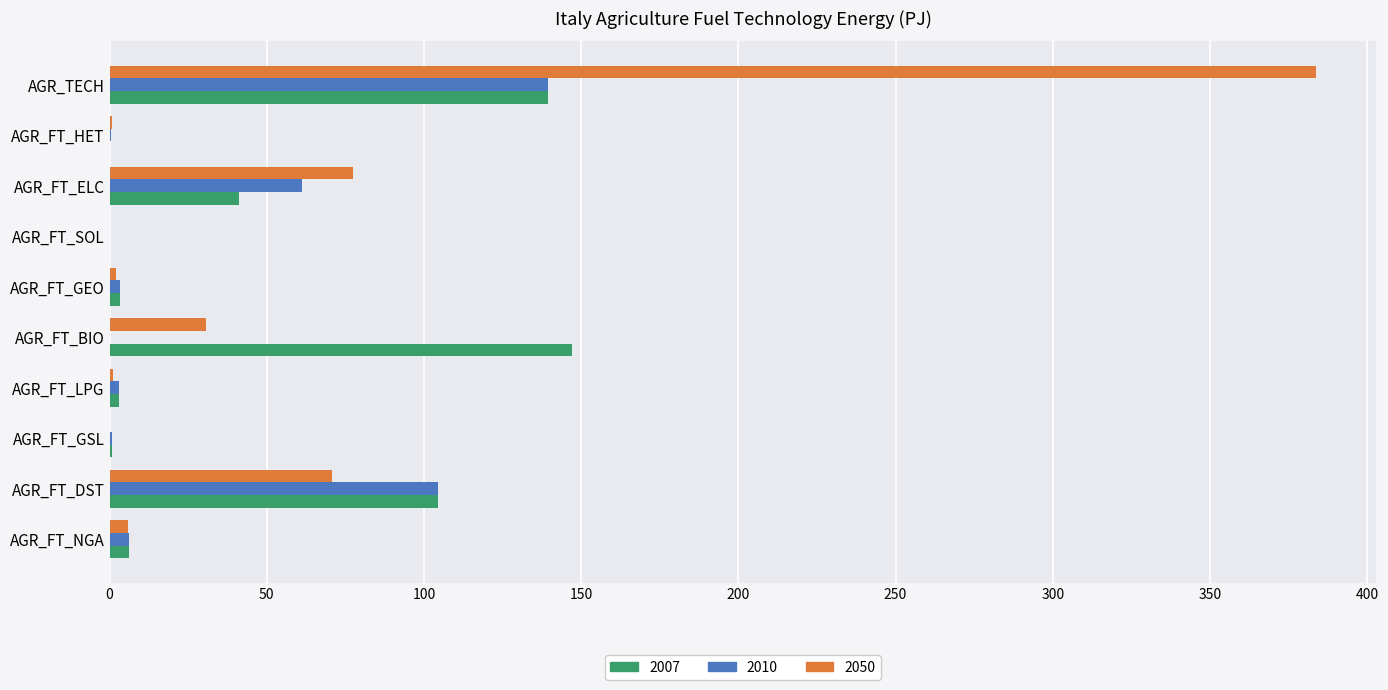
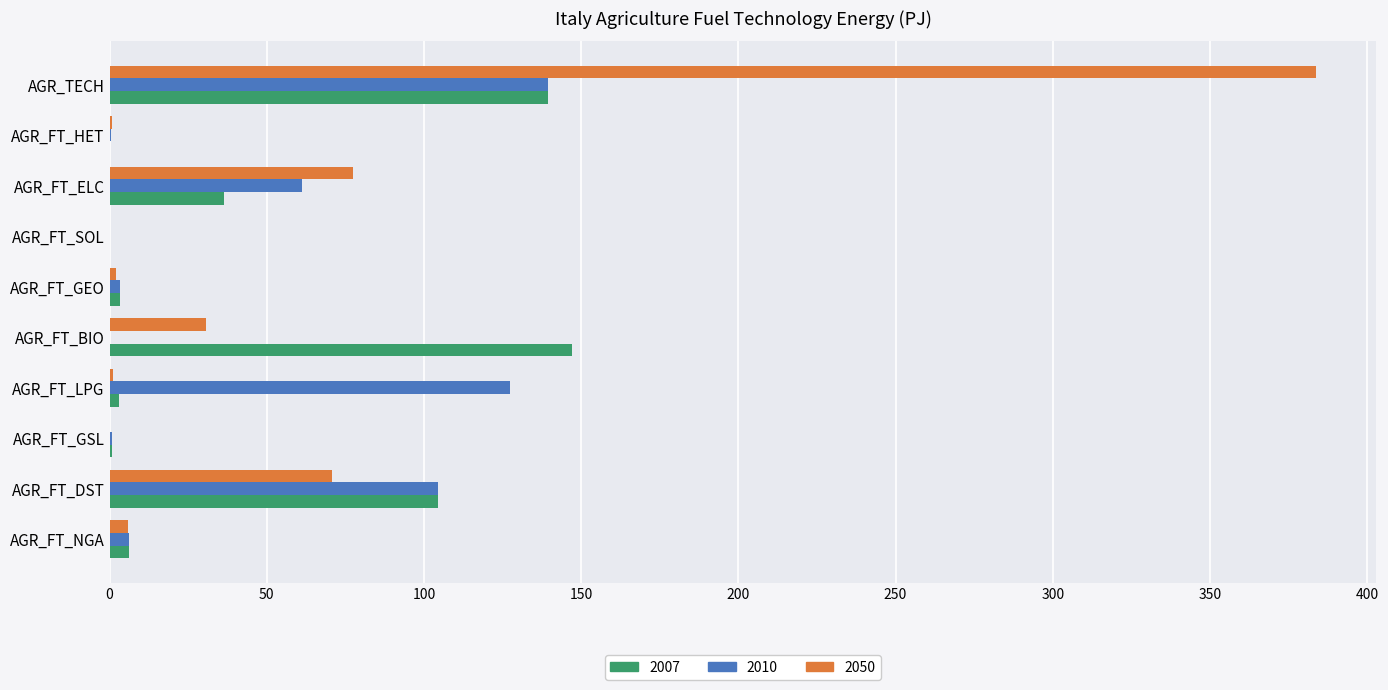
  {
    "2007": {
      "AGR_TECH": 140,
-     "AGR_FT_ELC": 41,
+     "AGR_FT_ELC": 36,
      "AGR_FT_GEO": 3,
      "AGR_FT_BIO": 147,
      "AGR_FT_LPG": 3,
      "AGR_FT_DST": 104,
      "AGR_FT_NGA": 6
    },
    "2010": {
      "AGR_TECH": 140,
      "AGR_FT_ELC": 61,
      "AGR_FT_GEO": 3,
-     "AGR_FT_LPG": 3,
+     "AGR_FT_LPG": 127,
      "AGR_FT_DST": 104,
      "AGR_FT_NGA": 6
    },
    "2050": {
      "AGR_TECH": 384,
      "AGR_FT_ELC": 77,
      "AGR_FT_GEO": 2,
      "AGR_FT_BIO": 31,
      "AGR_FT_LPG": 1,
      "AGR_FT_DST": 71,
      "AGR_FT_NGA": 6
    }
  }
